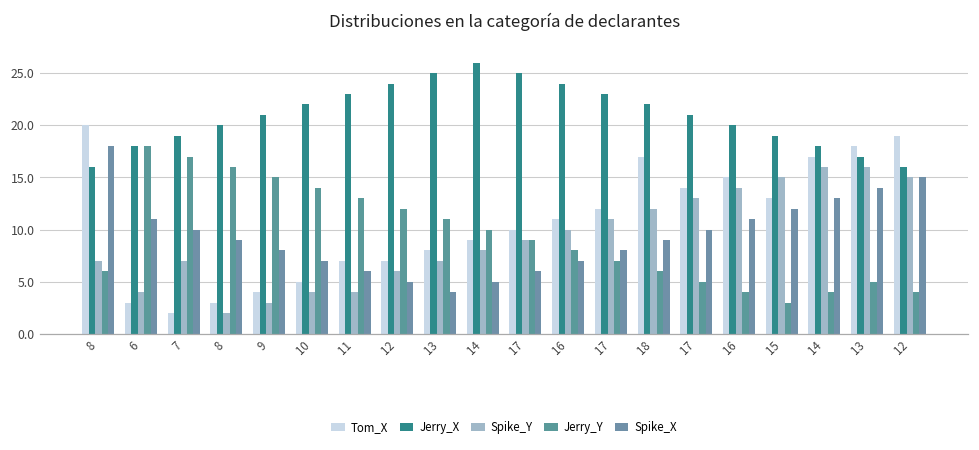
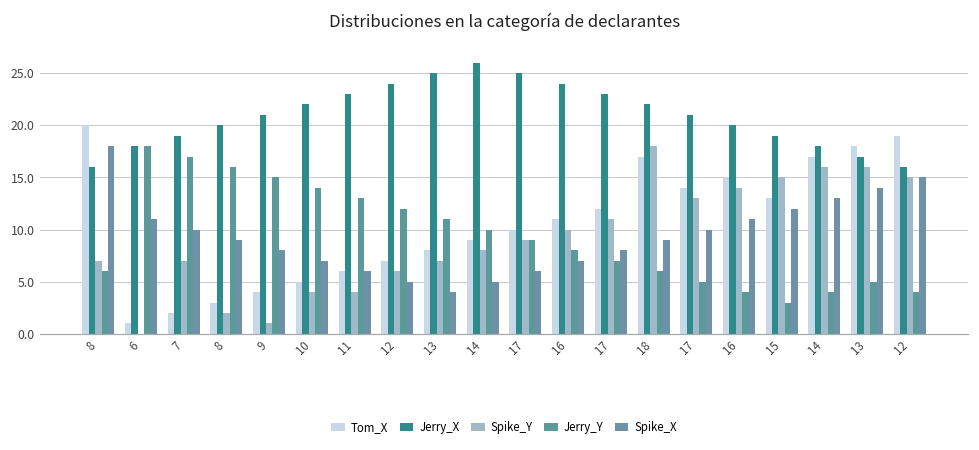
  {
    "Tom_X": {
-     "6": 3,
+     "6": 1,
      "7": 2,
      "9": 4,
      "10": 5,
-     "11": 7,
+     "11": 6,
      "18": 17,
      "15": 13
    },
    "Spike_Y": {
-     "6": 4,
+     "6": 0,
      "7": 7,
-     "9": 3,
+     "9": 1,
      "10": 4,
      "11": 4,
-     "18": 12,
+     "18": 18,
      "15": 15
    }
  }
